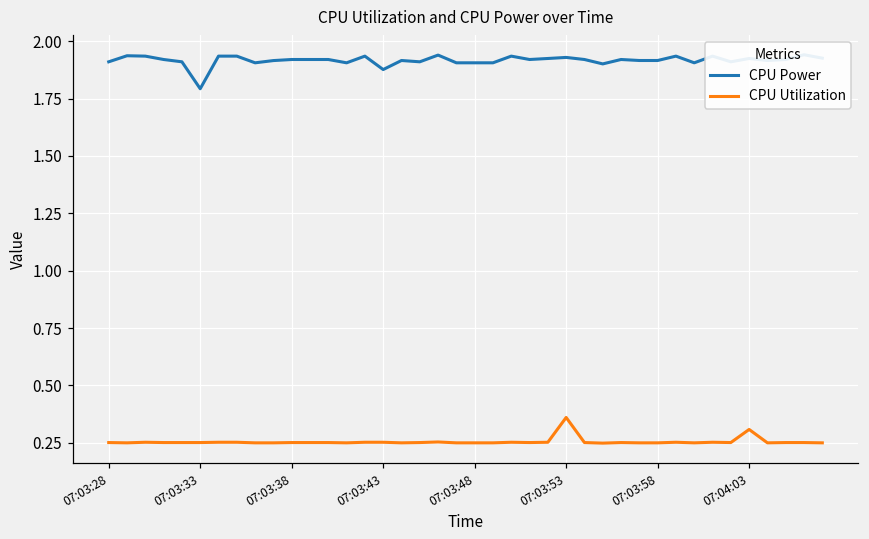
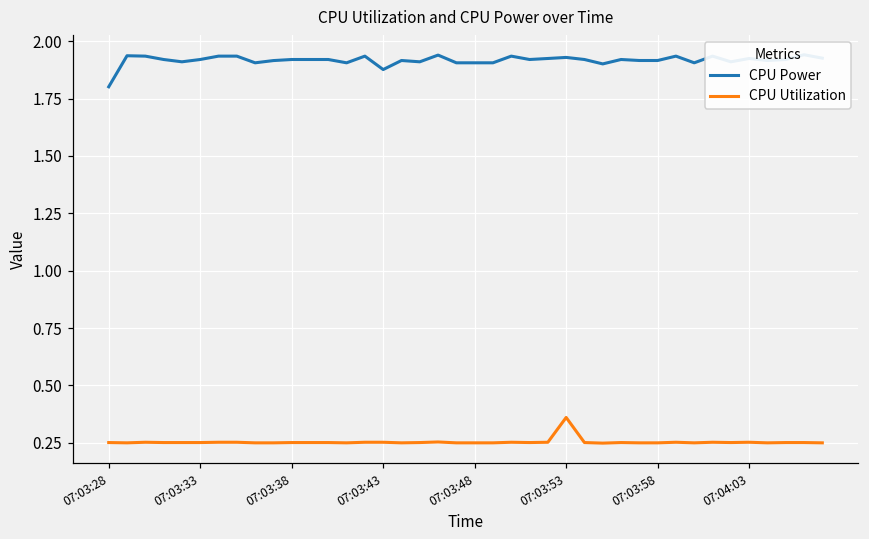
  {
    "CPU Power": {
-     "07:03:28": 1.91,
-     "07:03:33": 1.79,
+     "07:03:28": 1.80,
+     "07:03:33": 1.92,
      "07:03:38": 1.92,
      "07:03:43": 1.88,
      "07:03:48": 1.91,
      "07:03:53": 1.93,
      "07:03:58": 1.92
    },
    "CPU Utilization": {
      "07:03:28": 0.25,
      "07:03:33": 0.25,
      "07:03:38": 0.25,
      "07:03:43": 0.25,
      "07:03:48": 0.25,
      "07:03:53": 0.36,
      "07:03:58": 0.25,
-     "07:04:03": 0.31
+     "07:04:03": 0.25
    }
  }
